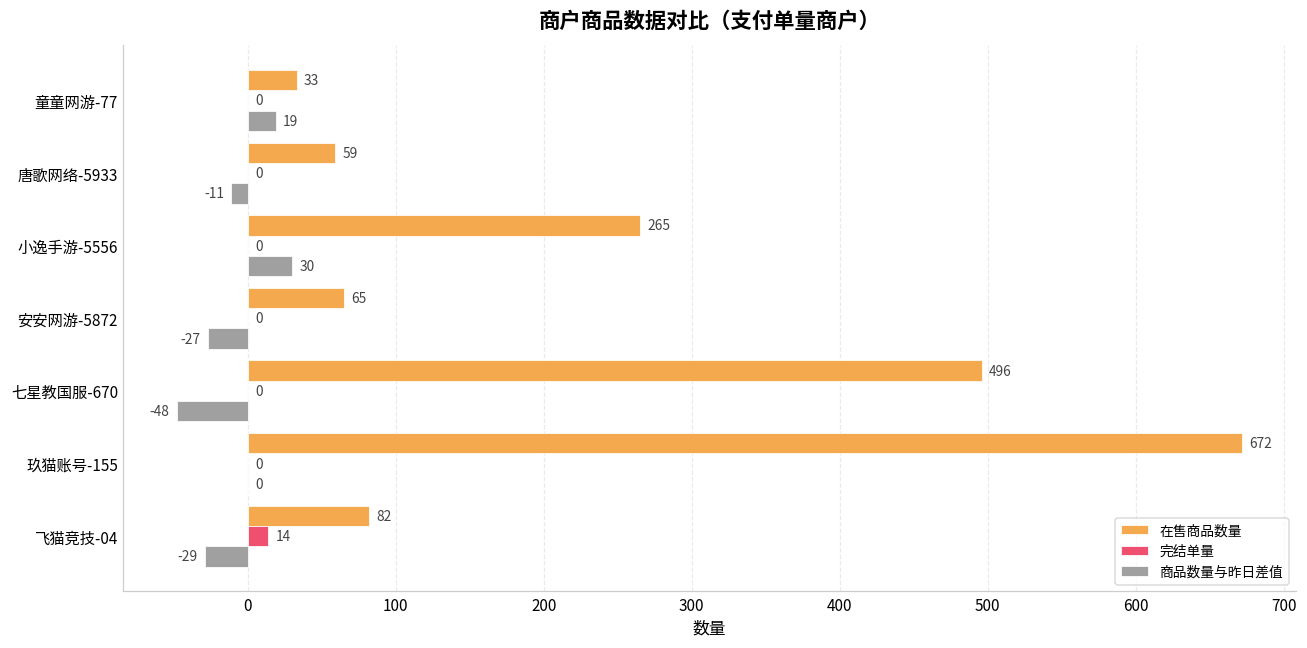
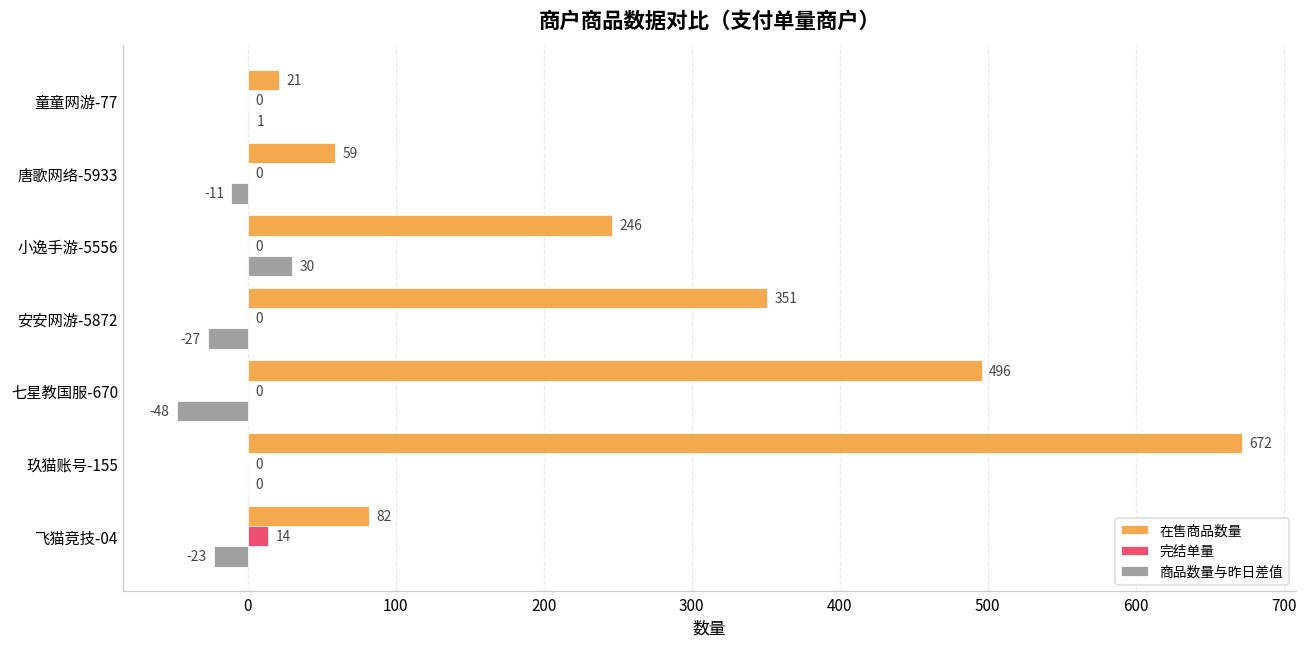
  {
    "在售商品数量": {
-     "童童网游-77": 33,
+     "童童网游-77": 21,
      "唐歌网络-5933": 59,
-     "小逸手游-5556": 265,
-     "安安网游-5872": 65,
+     "小逸手游-5556": 246,
+     "安安网游-5872": 351,
      "七星教国服-670": 496,
      "玖猫账号-155": 672,
      "飞猫竞技-04": 82
    },
    "完结单量": {
      "童童网游-77": 0,
      "唐歌网络-5933": 0,
      "小逸手游-5556": 0,
      "安安网游-5872": 0,
      "七星教国服-670": 0,
      "玖猫账号-155": 0,
      "飞猫竞技-04": 14
    },
    "商品数量与昨日差值": {
-     "童童网游-77": 19,
+     "童童网游-77": 1,
      "唐歌网络-5933": -11,
      "小逸手游-5556": 30,
      "安安网游-5872": -27,
      "七星教国服-670": -48,
      "玖猫账号-155": 0,
-     "飞猫竞技-04": -29
+     "飞猫竞技-04": -23
    }
  }
